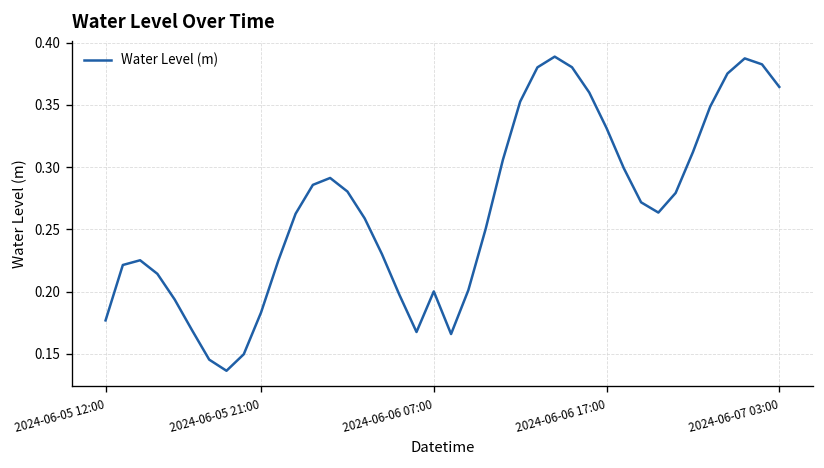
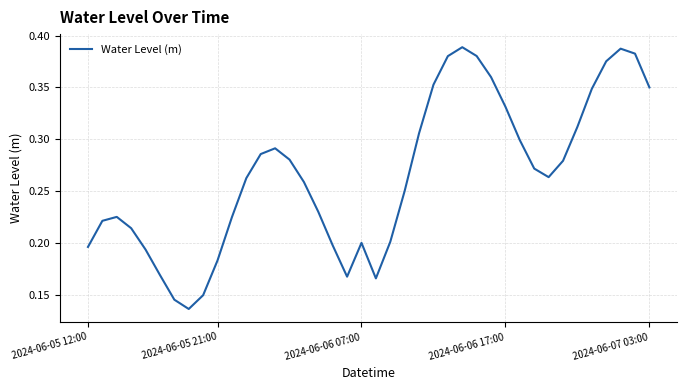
  {
-   "2024-06-05 12:00": 0.177,
+   "2024-06-05 12:00": 0.196,
    "2024-06-05 21:00": 0.183,
    "2024-06-06 07:00": 0.200,
    "2024-06-06 17:00": 0.331,
-   "2024-06-07 03:00": 0.364
+   "2024-06-07 03:00": 0.350
  }
